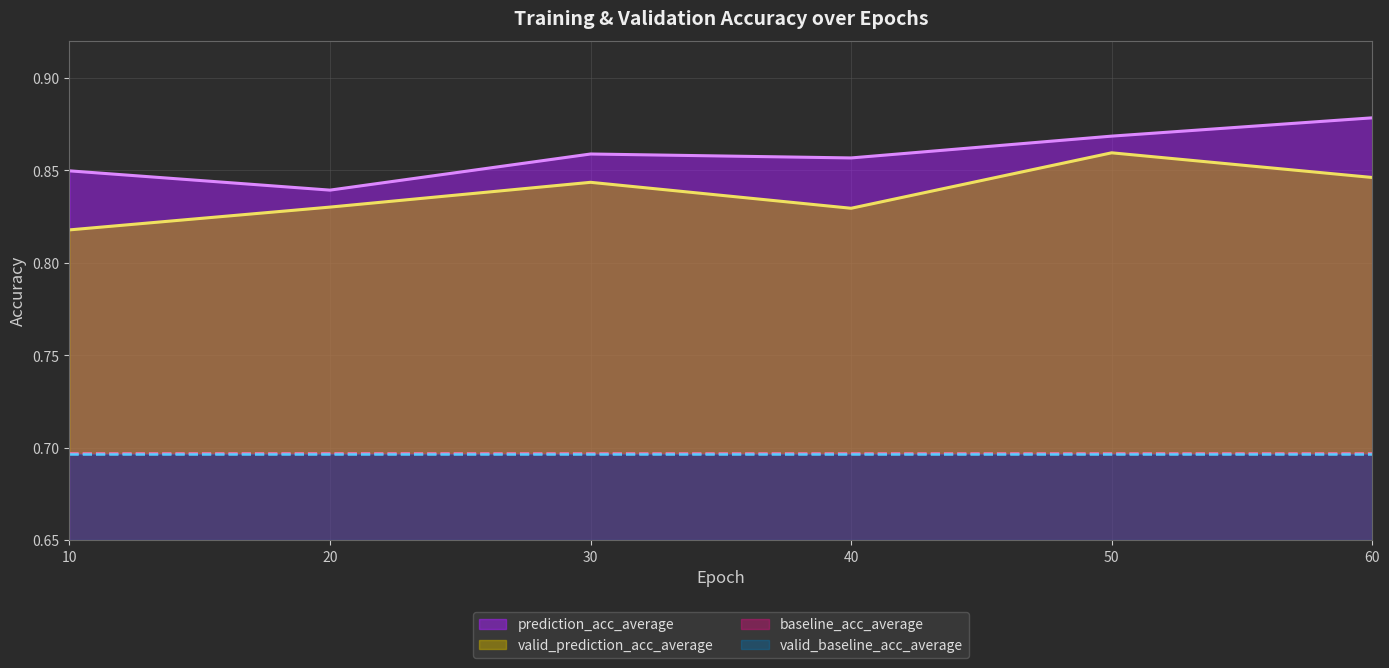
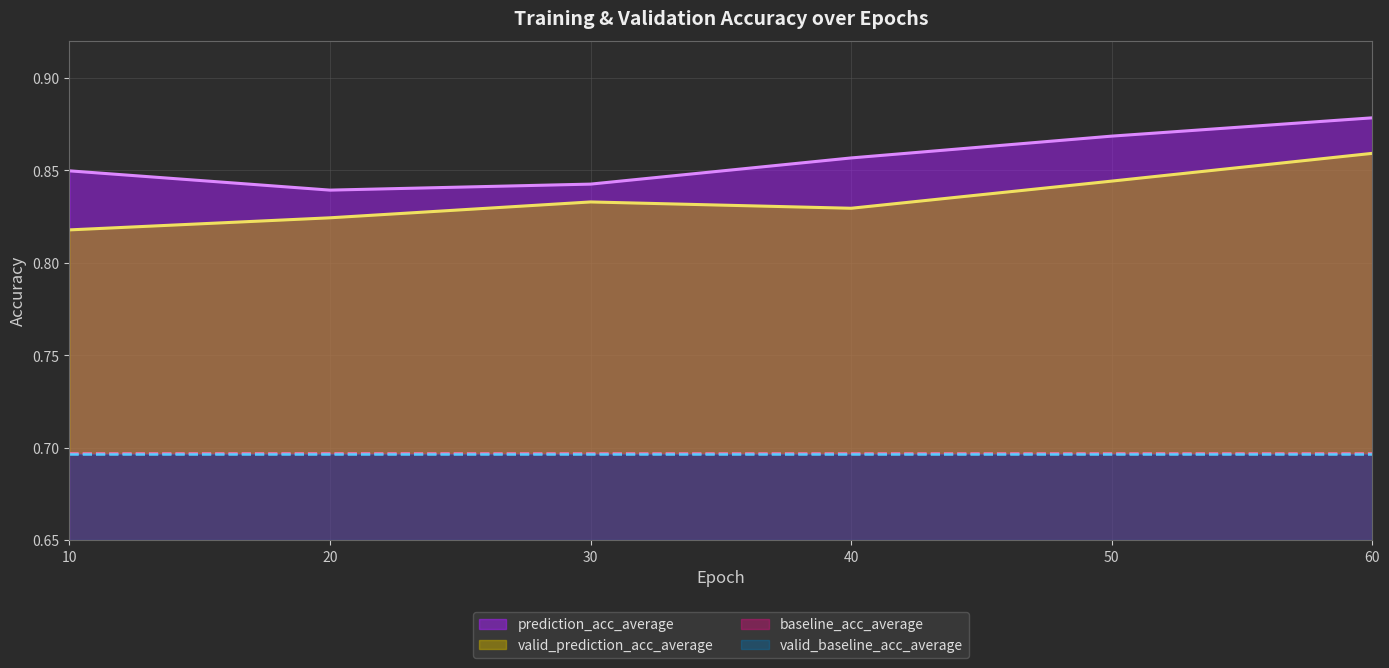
  {
    "prediction_acc_average": {
      "10": 0.850,
      "20": 0.839,
-     "30": 0.859,
+     "30": 0.842,
      "40": 0.857,
      "50": 0.868,
      "60": 0.878
    },
    "valid_prediction_acc_average": {
      "10": 0.818,
-     "20": 0.830,
-     "30": 0.843,
+     "20": 0.824,
+     "30": 0.833,
      "40": 0.829,
-     "50": 0.859,
-     "60": 0.846
+     "50": 0.844,
+     "60": 0.859
    }
  }
